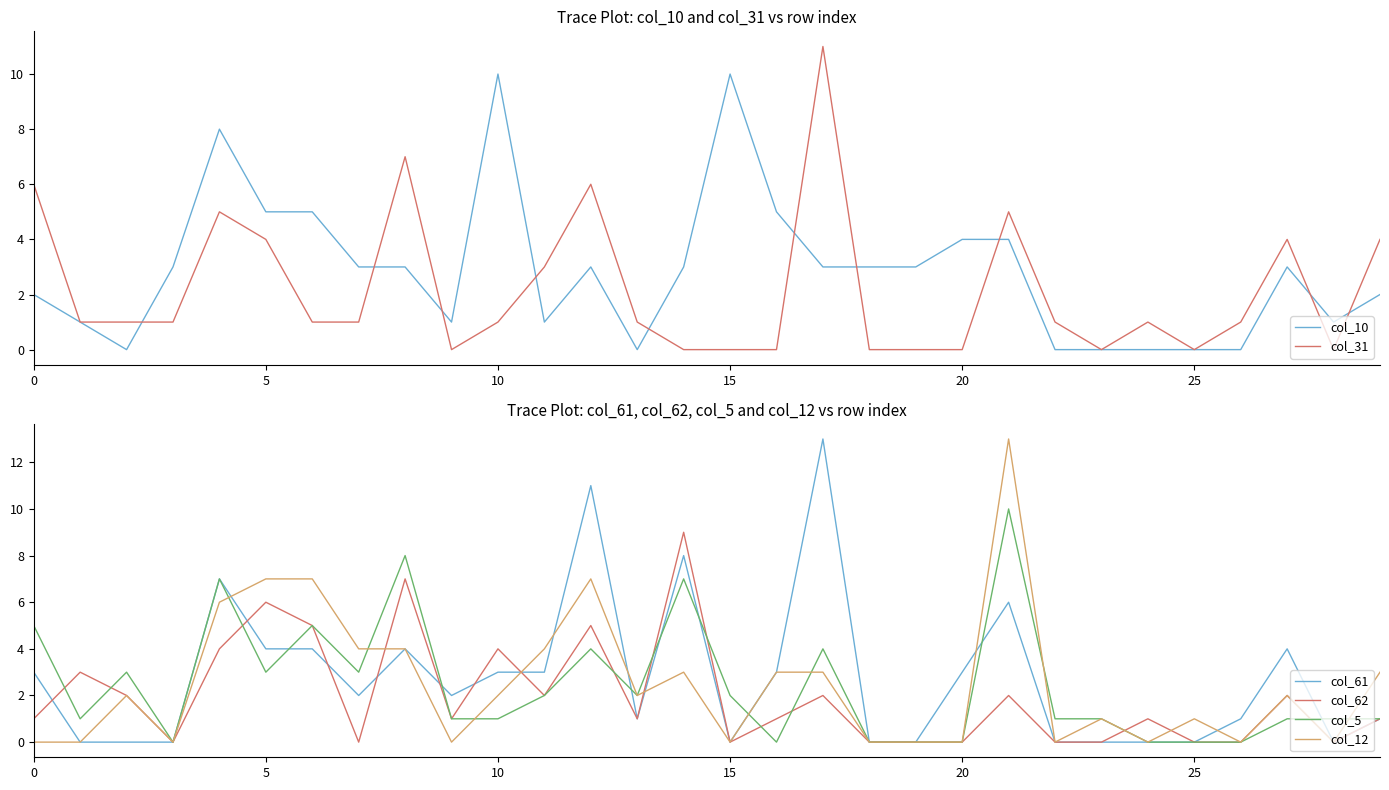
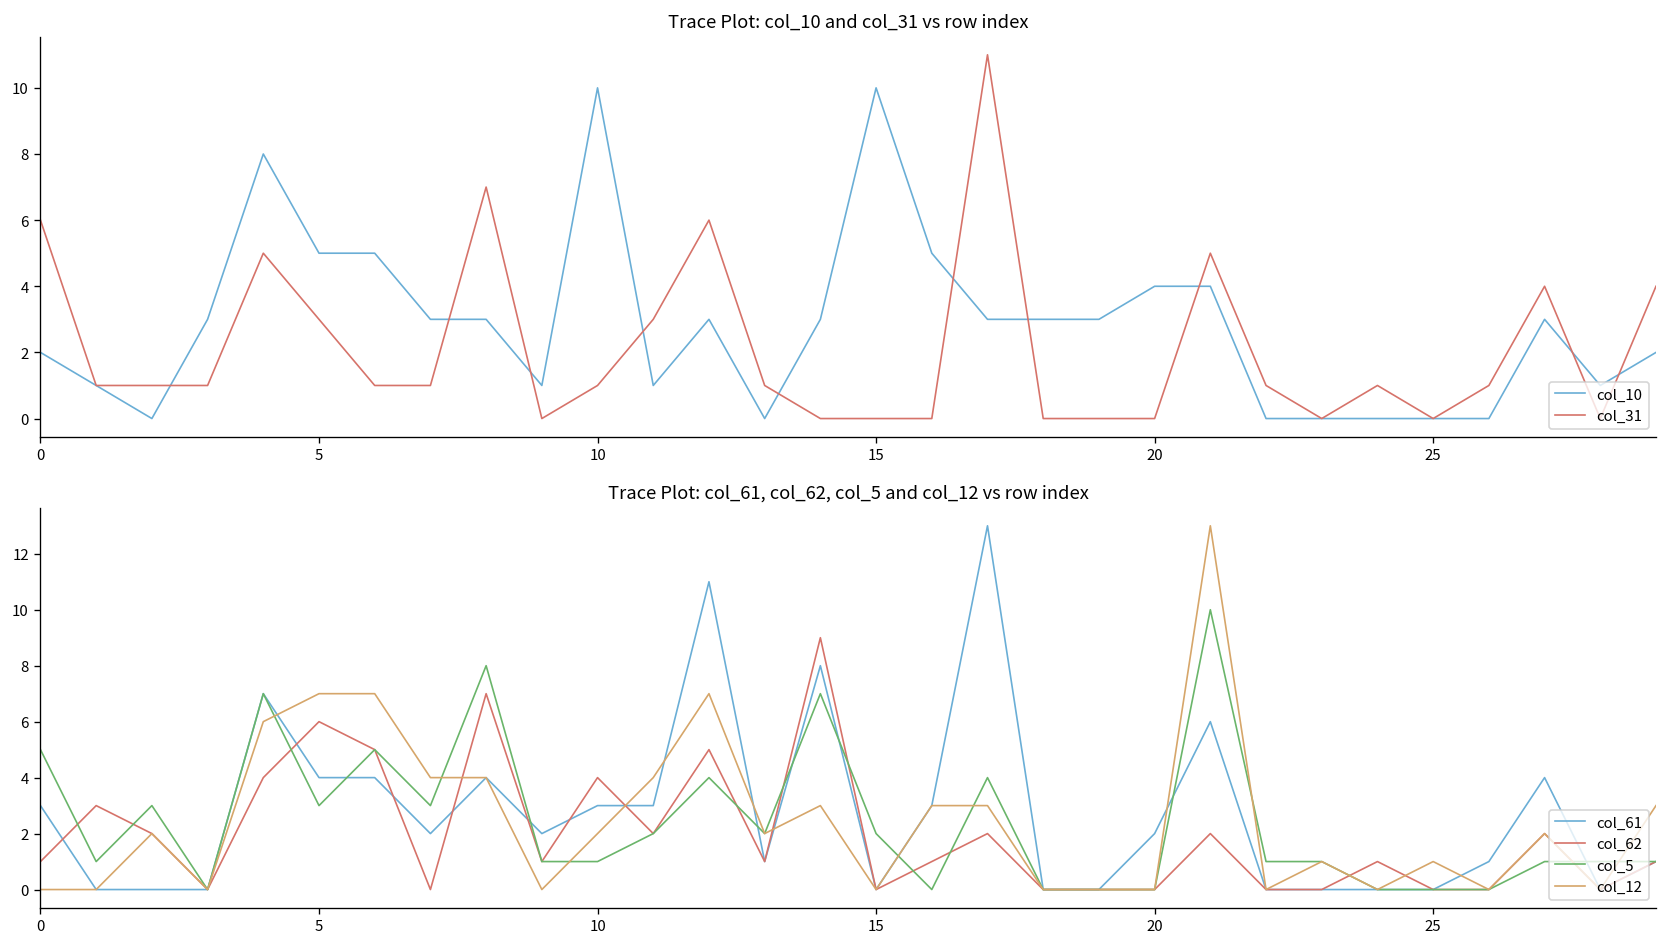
  {
    "Trace Plot: col_10 and col_31 vs row index": {
      "col_10": {
        "0": 2,
        "5": 5,
        "10": 10,
        "15": 10,
        "20": 4
      },
      "col_31": {
        "0": 6,
-       "5": 4,
+       "5": 3,
        "10": 1,
        "15": 0,
        "20": 0
      }
    },
    "Trace Plot: col_61, col_62, col_5 and col_12 vs row index": {
      "col_61": {
        "0": 3,
        "5": 4,
        "10": 3,
-       "20": 3
+       "20": 2
      },
      "col_5": {
        "0": 5,
        "5": 3,
        "10": 1,
        "15": 2
      }
    }
  }
